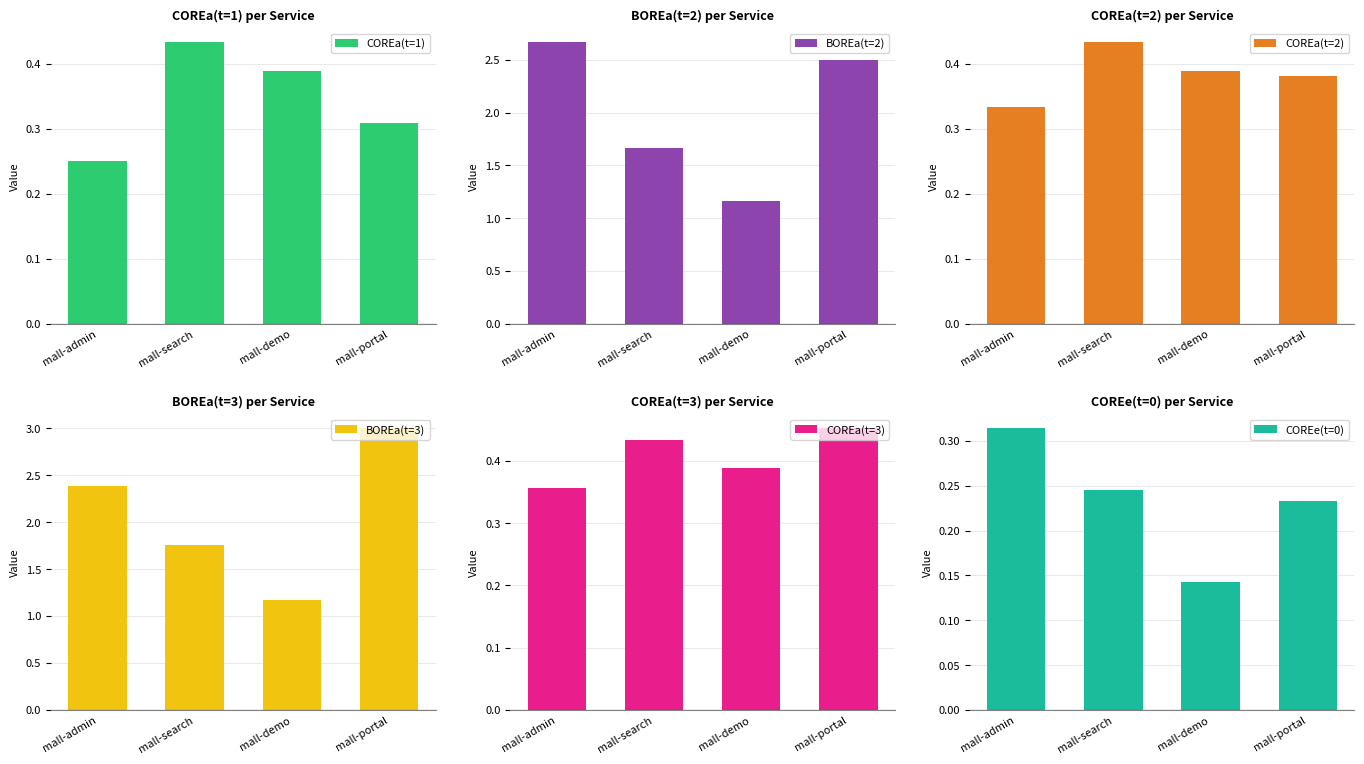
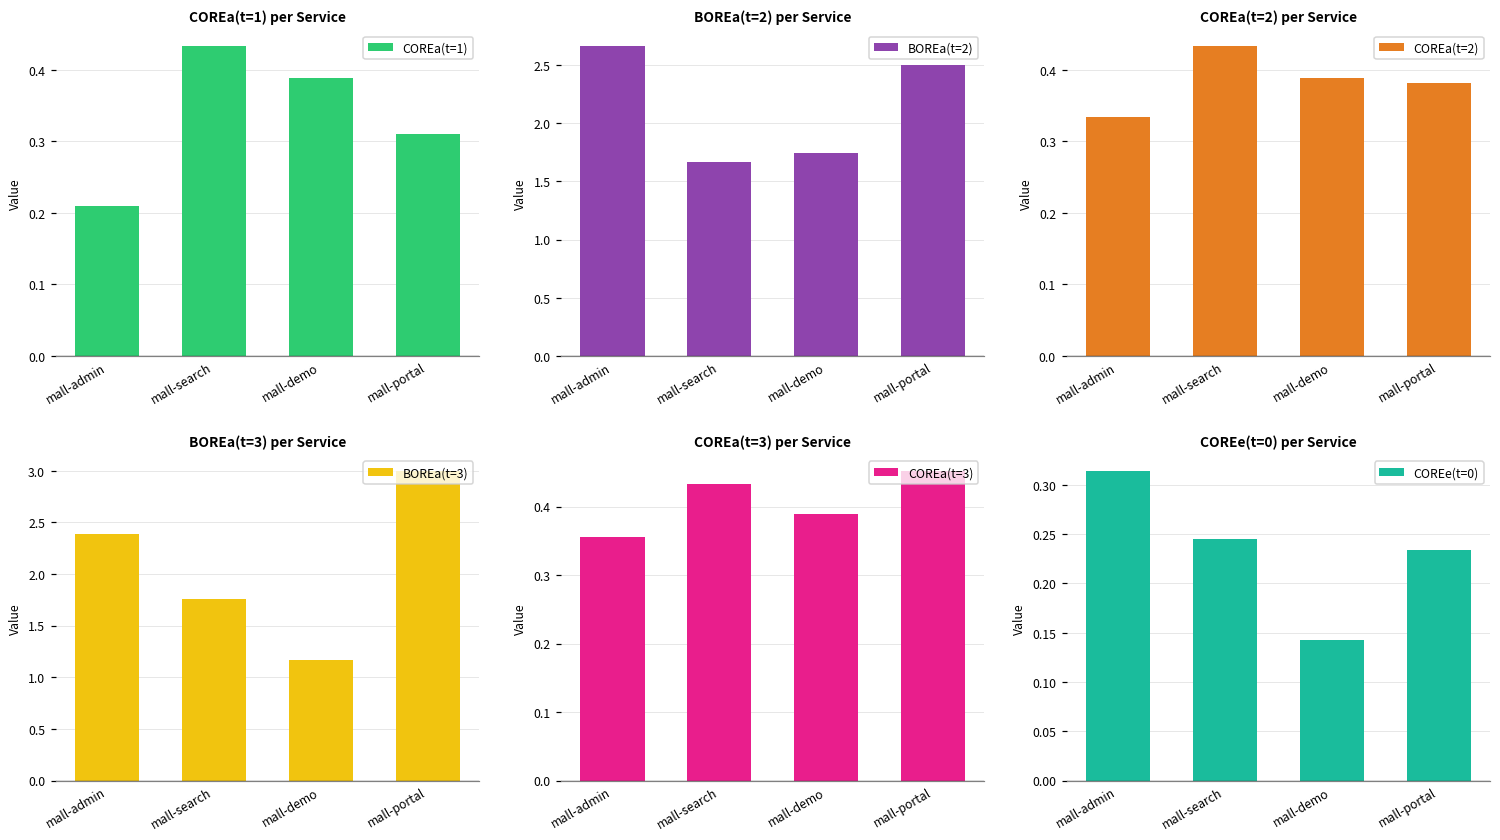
  {
    "COREa(t=1) per Service": {
-     "mall-admin": 0.25,
+     "mall-admin": 0.21,
      "mall-search": 0.43,
      "mall-demo": 0.39,
      "mall-portal": 0.31
    },
    "BOREa(t=2) per Service": {
      "mall-admin": 2.67,
      "mall-search": 1.67,
-     "mall-demo": 1.17,
+     "mall-demo": 1.75,
      "mall-portal": 2.50
    },
    "COREa(t=2) per Service": {
      "mall-admin": 0.33,
      "mall-search": 0.43,
      "mall-demo": 0.39,
      "mall-portal": 0.38
    },
    "BOREa(t=3) per Service": {
      "mall-admin": 2.4,
      "mall-search": 1.8,
      "mall-demo": 1.2
    },
    "COREa(t=3) per Service": {
      "mall-admin": 0.36,
      "mall-search": 0.43,
      "mall-demo": 0.39
    },
    "COREe(t=0) per Service": {
      "mall-admin": 0.31,
      "mall-search": 0.25,
      "mall-demo": 0.14,
      "mall-portal": 0.23
    }
  }
